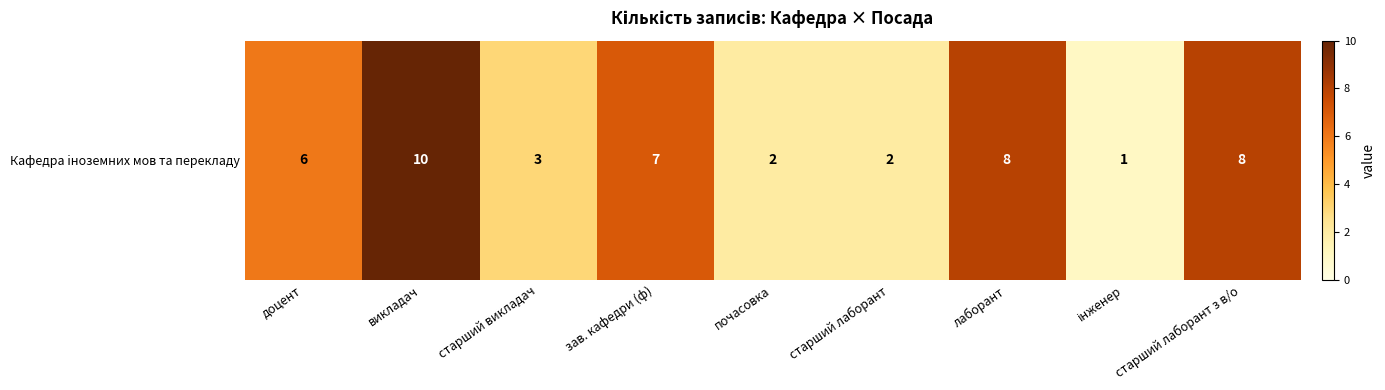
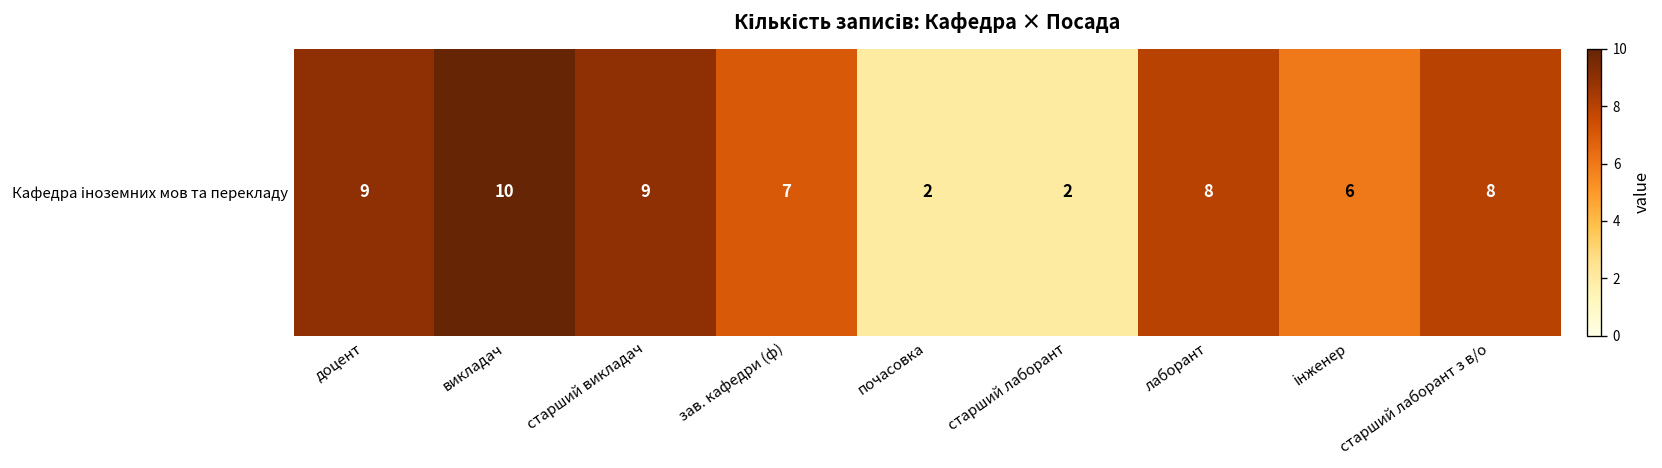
  {
    "Кафедра iноземних мов та перекладу": {
-     "доцент": 6,
+     "доцент": 9,
      "викладач": 10,
-     "старший викладач": 3,
+     "старший викладач": 9,
      "зав. кафедри (ф)": 7,
      "почасовка": 2,
      "старший лаборант": 2,
      "лаборант": 8,
-     "інженер": 1,
+     "інженер": 6,
      "старший лаборант з в/о": 8
    }
  }
